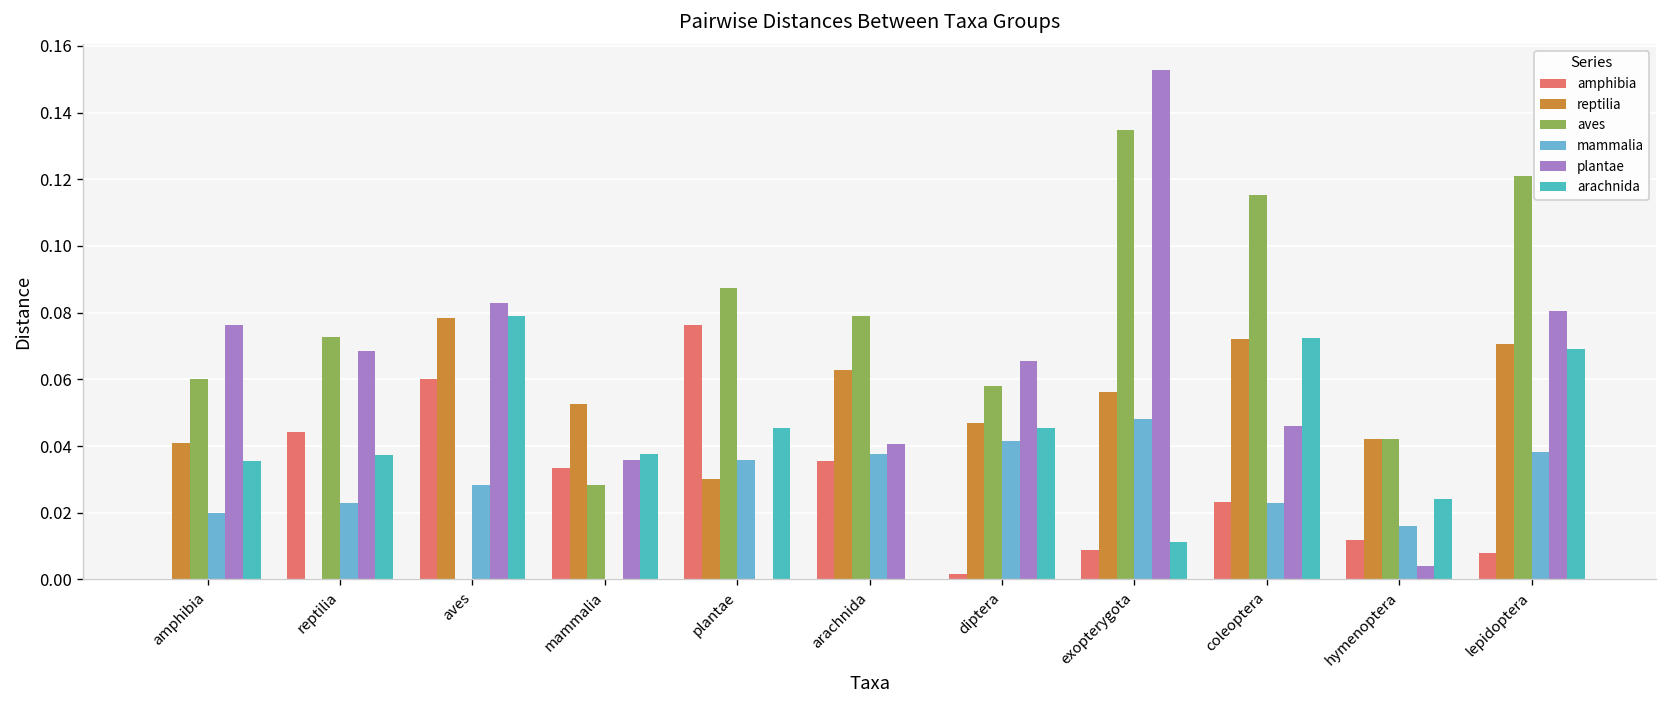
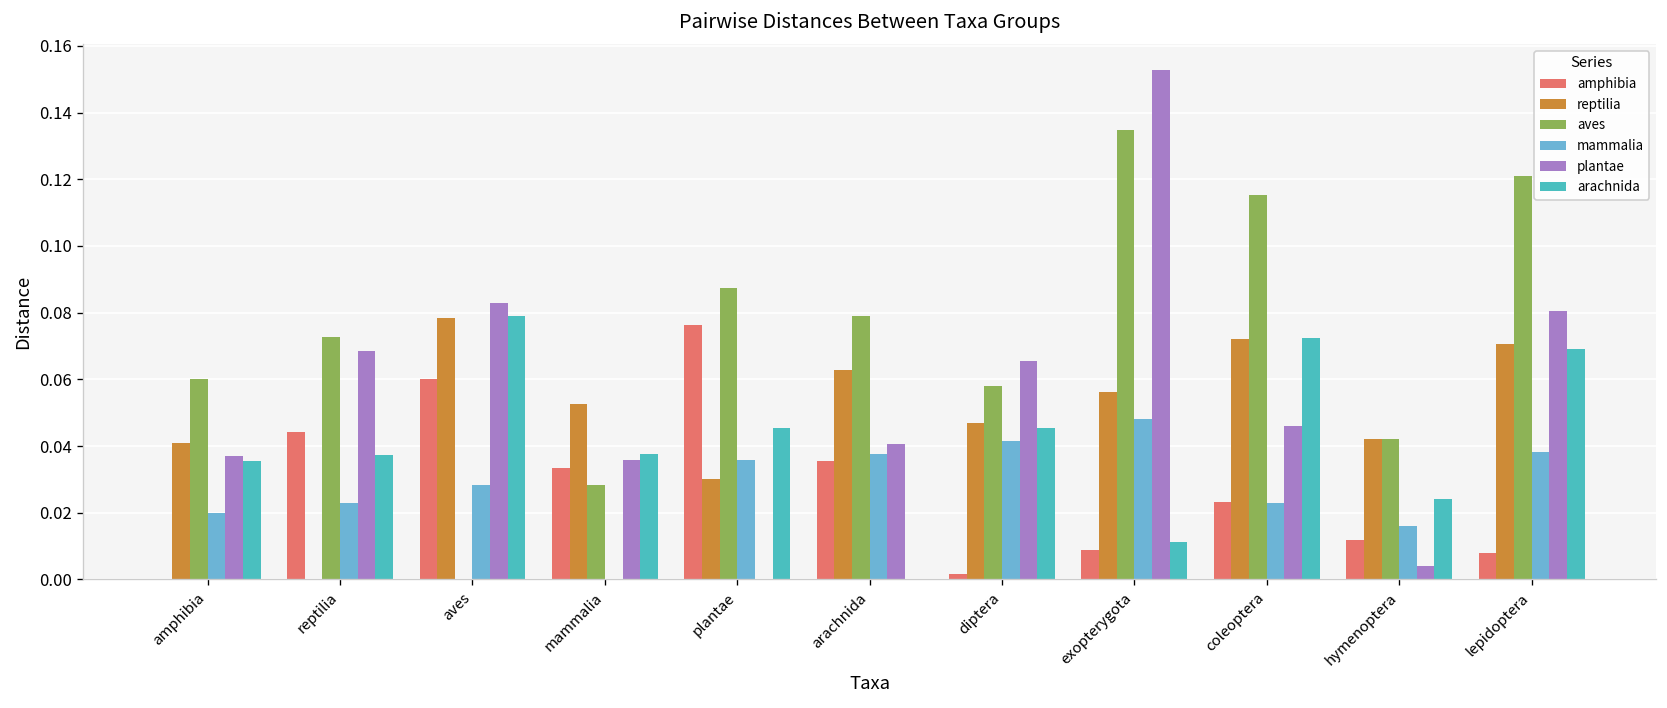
  {
    "amphibia": {
      "amphibia": 0.000,
      "reptilia": 0.044,
      "aves": 0.060,
      "mammalia": 0.033,
      "plantae": 0.076,
      "arachnida": 0.036,
      "diptera": 0.002,
      "exopterygota": 0.009,
      "coleoptera": 0.023,
      "hymenoptera": 0.012,
      "lepidoptera": 0.008
    },
    "reptilia": {
      "amphibia": 0.041,
      "reptilia": 0.000,
      "aves": 0.078,
      "mammalia": 0.053,
      "plantae": 0.030,
      "arachnida": 0.063,
      "diptera": 0.047,
      "exopterygota": 0.056,
      "coleoptera": 0.072,
      "hymenoptera": 0.042,
      "lepidoptera": 0.070
    },
    "aves": {
      "amphibia": 0.060,
      "reptilia": 0.073,
      "aves": 0.000,
      "mammalia": 0.028,
      "plantae": 0.087,
      "arachnida": 0.079,
      "diptera": 0.058,
      "exopterygota": 0.135,
      "coleoptera": 0.115,
      "hymenoptera": 0.042,
      "lepidoptera": 0.121
    },
    "plantae": {
-     "amphibia": 0.076,
+     "amphibia": 0.037,
      "reptilia": 0.069,
      "aves": 0.083,
      "mammalia": 0.036,
      "plantae": 0.000,
      "arachnida": 0.040,
      "diptera": 0.066,
      "exopterygota": 0.153,
      "coleoptera": 0.046,
      "hymenoptera": 0.004,
      "lepidoptera": 0.081
    }
  }
